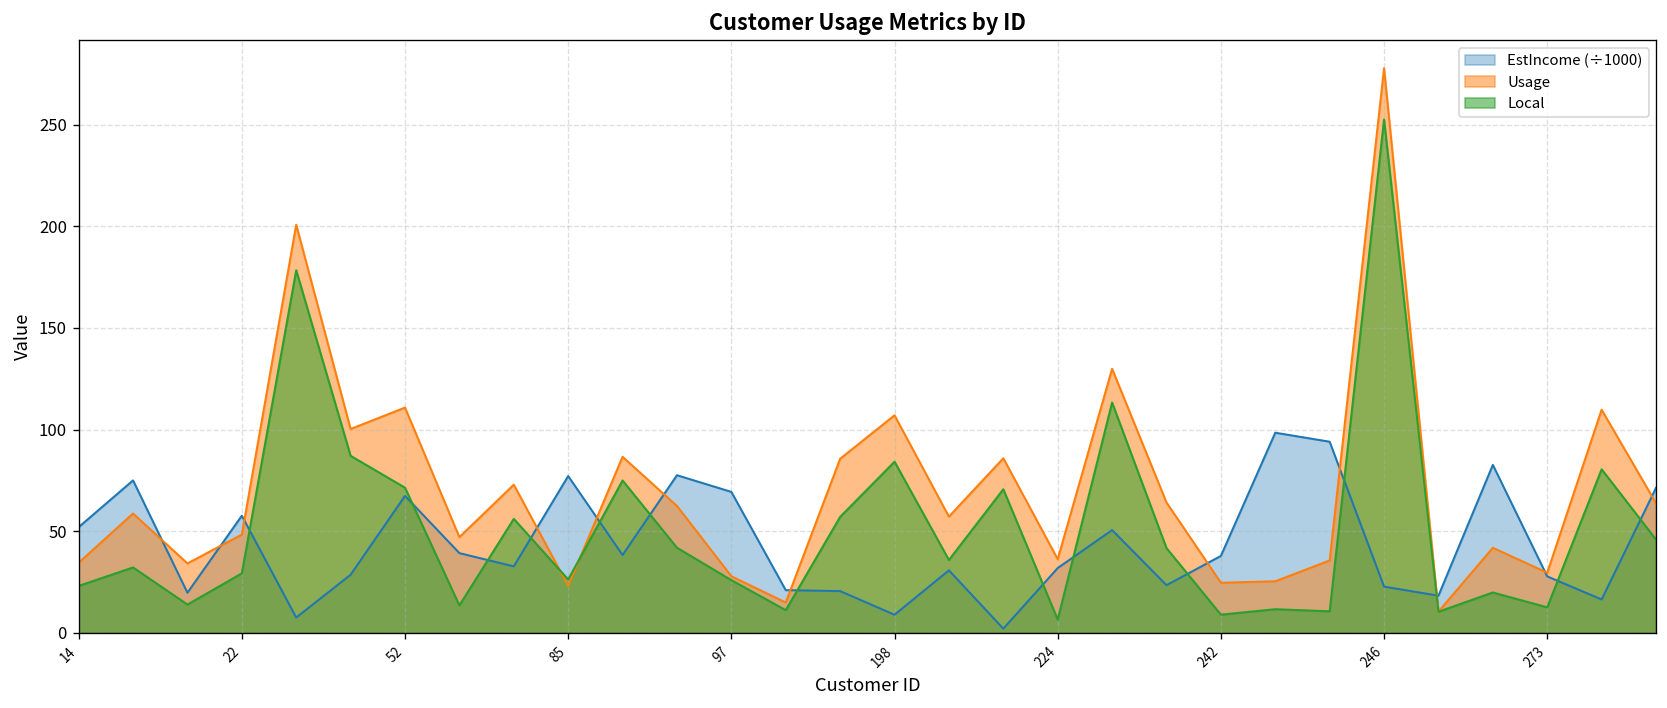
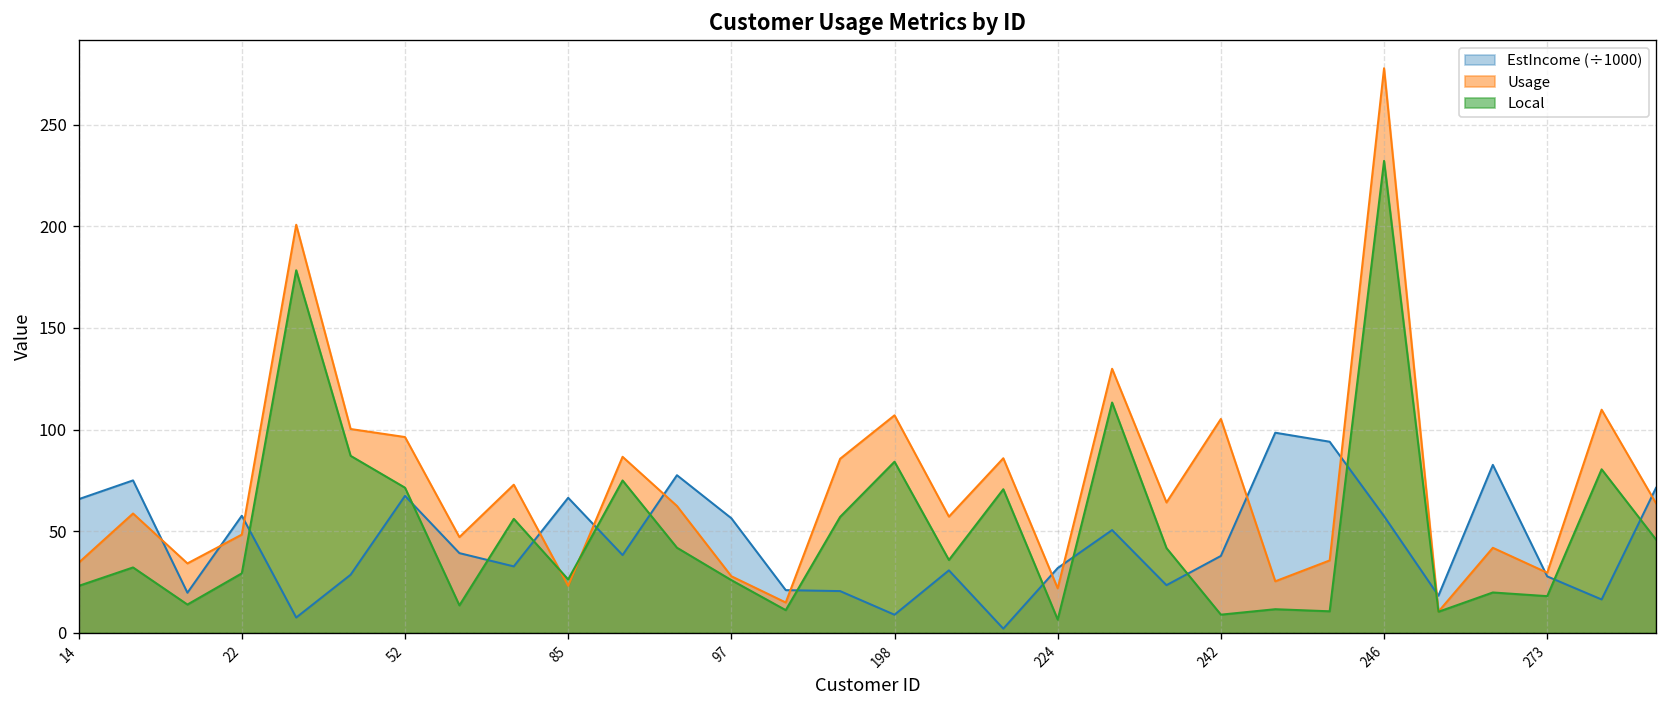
  {
    "EstIncome (÷1000)": {
-     "14": 52,
+     "14": 66,
      "22": 58,
      "52": 67,
-     "85": 77,
-     "97": 69,
+     "85": 66,
+     "97": 56,
      "198": 9,
      "224": 32,
      "242": 38,
-     "246": 23,
+     "246": 57,
      "273": 28
    },
    "Usage": {
      "14": 35,
      "22": 48,
-     "52": 111,
+     "52": 96,
      "85": 23,
      "97": 28,
      "198": 107,
-     "224": 36,
-     "242": 25,
+     "224": 22,
+     "242": 105,
      "246": 278,
      "273": 30
    },
    "Local": {
      "14": 23,
      "22": 29,
      "52": 71,
      "85": 26,
      "97": 26,
      "198": 84,
      "224": 7,
      "242": 9,
-     "246": 253,
-     "273": 13
+     "246": 232,
+     "273": 18
    }
  }
